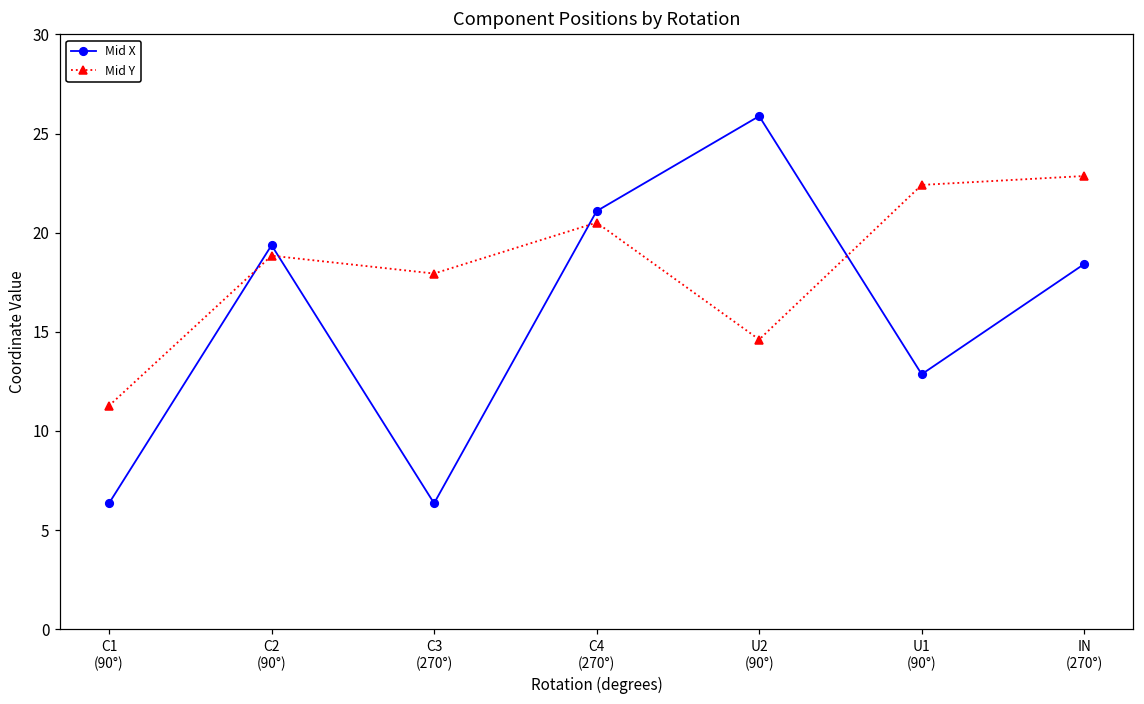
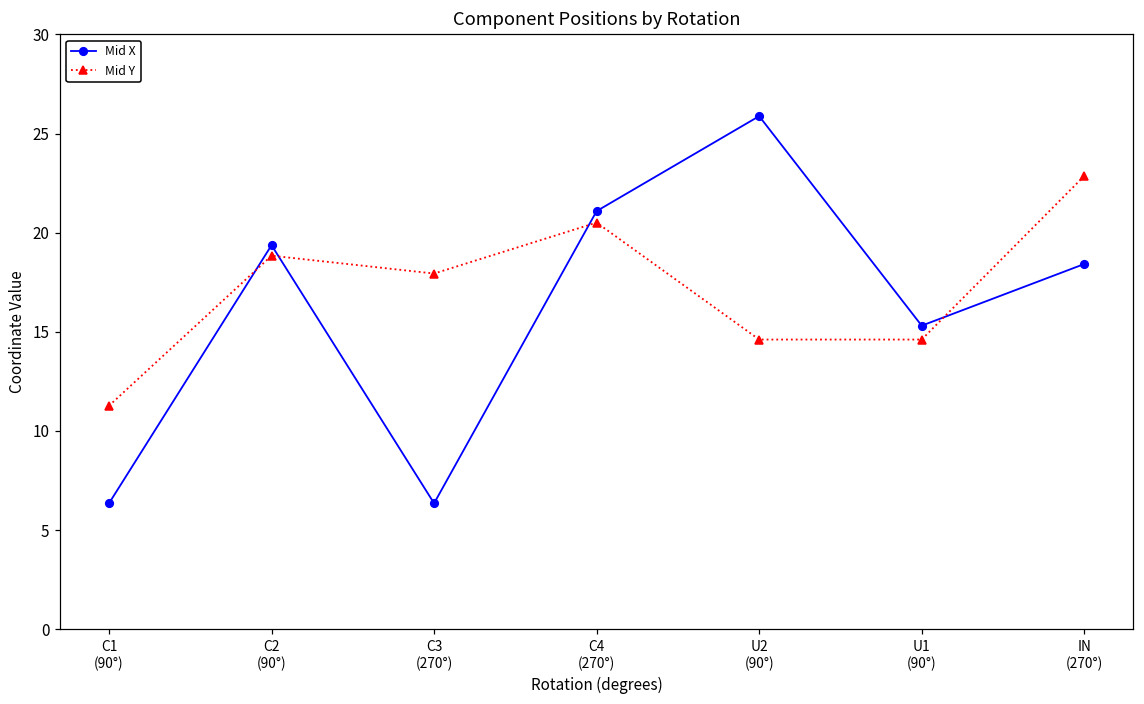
  {
    "Mid X": {
      "C1 (90°)": 6.4,
      "C2 (90°)": 19.4,
      "C3 (270°)": 6.4,
      "C4 (270°)": 21.1,
      "U2 (90°)": 25.9,
-     "U1 (90°)": 12.9,
+     "U1 (90°)": 15.3,
      "IN (270°)": 18.4
    },
    "Mid Y": {
      "C1 (90°)": 11.3,
      "C2 (90°)": 18.8,
      "C3 (270°)": 17.9,
      "C4 (270°)": 20.5,
      "U2 (90°)": 14.6,
-     "U1 (90°)": 22.4,
+     "U1 (90°)": 14.6,
      "IN (270°)": 22.9
    }
  }
